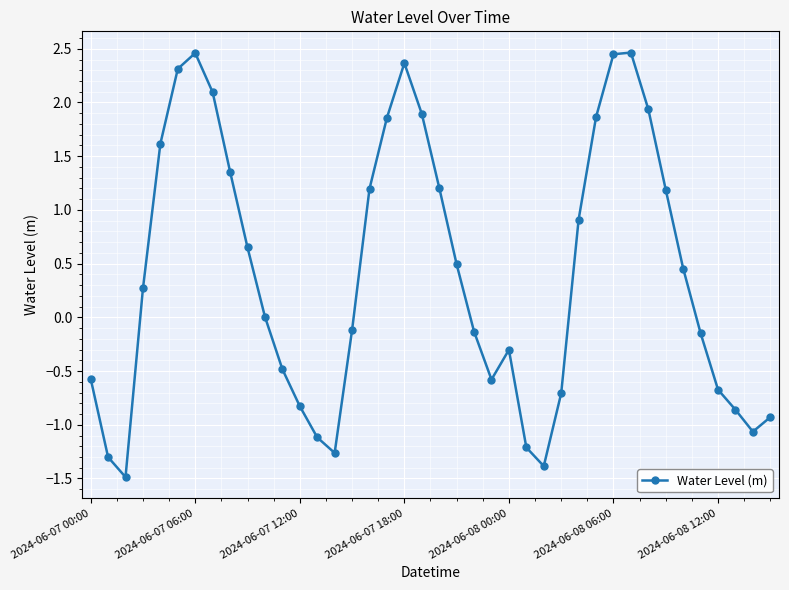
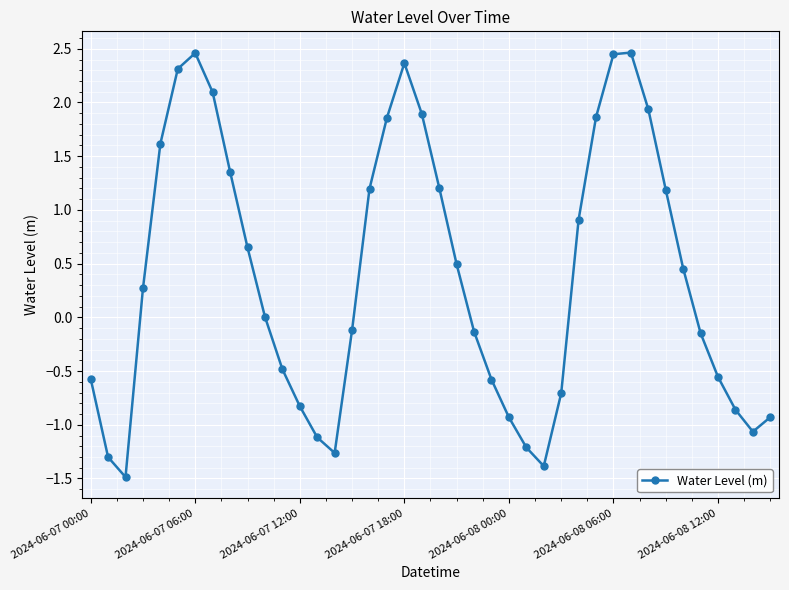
  {
    "2024-06-07 00:00": -0.57,
    "2024-06-07 06:00": 2.46,
    "2024-06-07 12:00": -0.83,
    "2024-06-07 18:00": 2.37,
-   "2024-06-08 00:00": -0.30,
+   "2024-06-08 00:00": -0.93,
    "2024-06-08 06:00": 2.45,
-   "2024-06-08 12:00": -0.67
+   "2024-06-08 12:00": -0.56
  }
